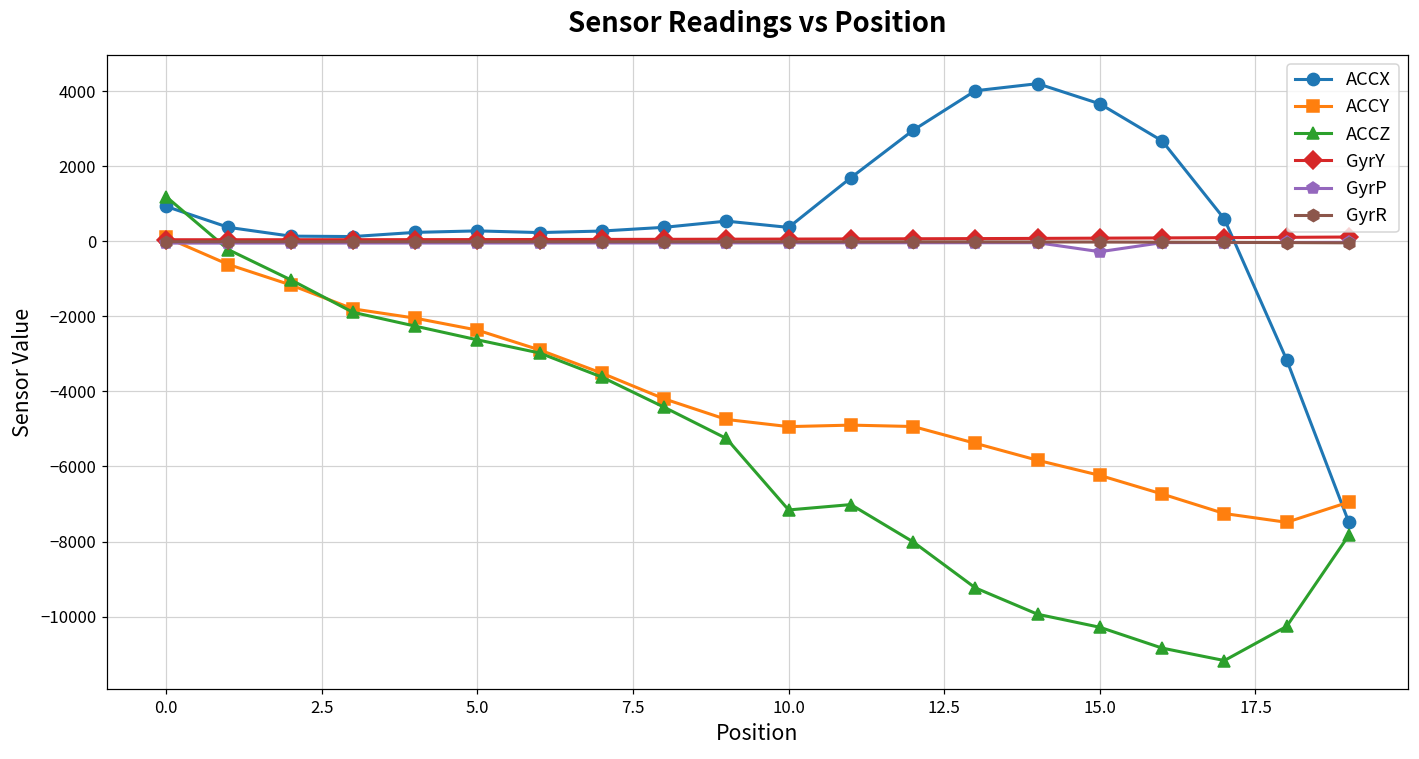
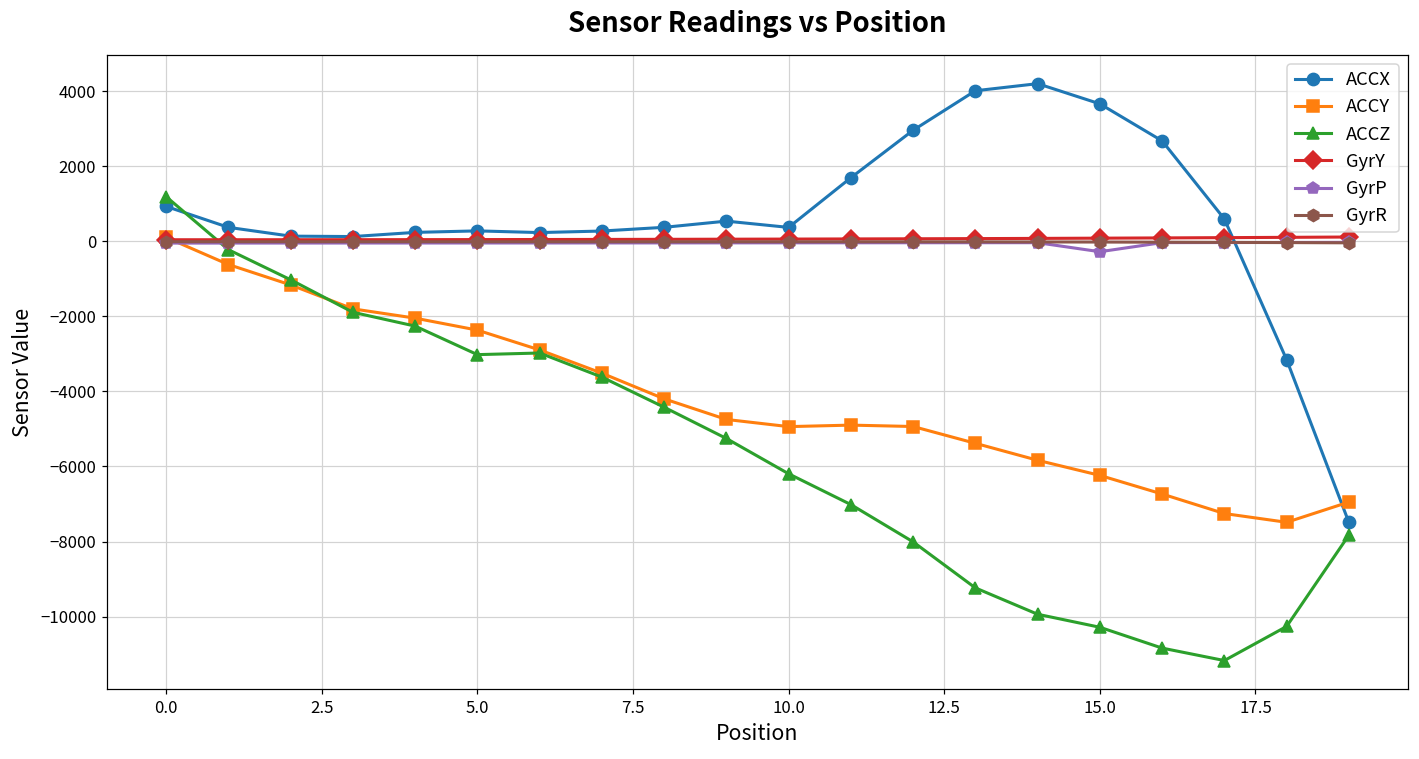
  {
    "ACCX": {
      "0.0": 900,
      "5.0": 300,
      "10.0": 400,
      "15.0": 3700
    },
    "ACCY": {
      "5.0": -2400,
      "10.0": -4900,
      "15.0": -6200
    },
    "ACCZ": {
      "0.0": 1200,
-     "5.0": -2600,
-     "10.0": -7200,
+     "5.0": -3000,
+     "10.0": -6200,
      "15.0": -10300
    },
    "GyrY": {
      "15.0": 100
    },
    "GyrP": {
      "15.0": -300
    },
    "GyrR": {
      "15.0": 0
    }
  }
